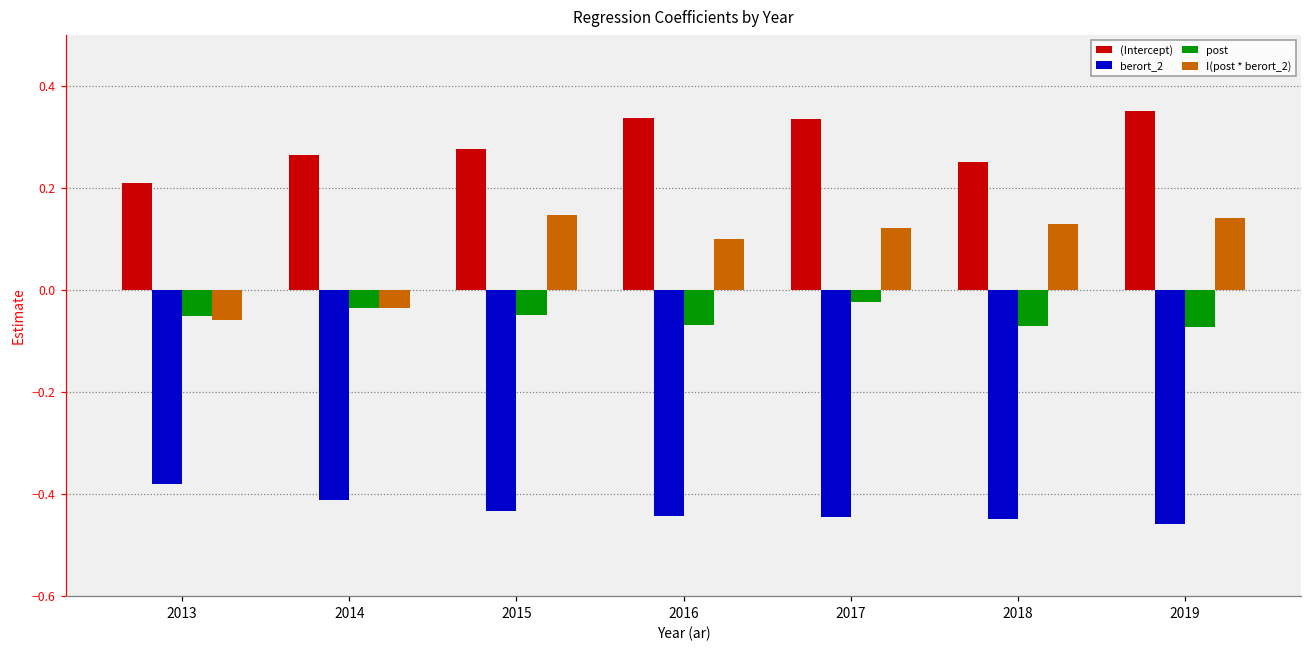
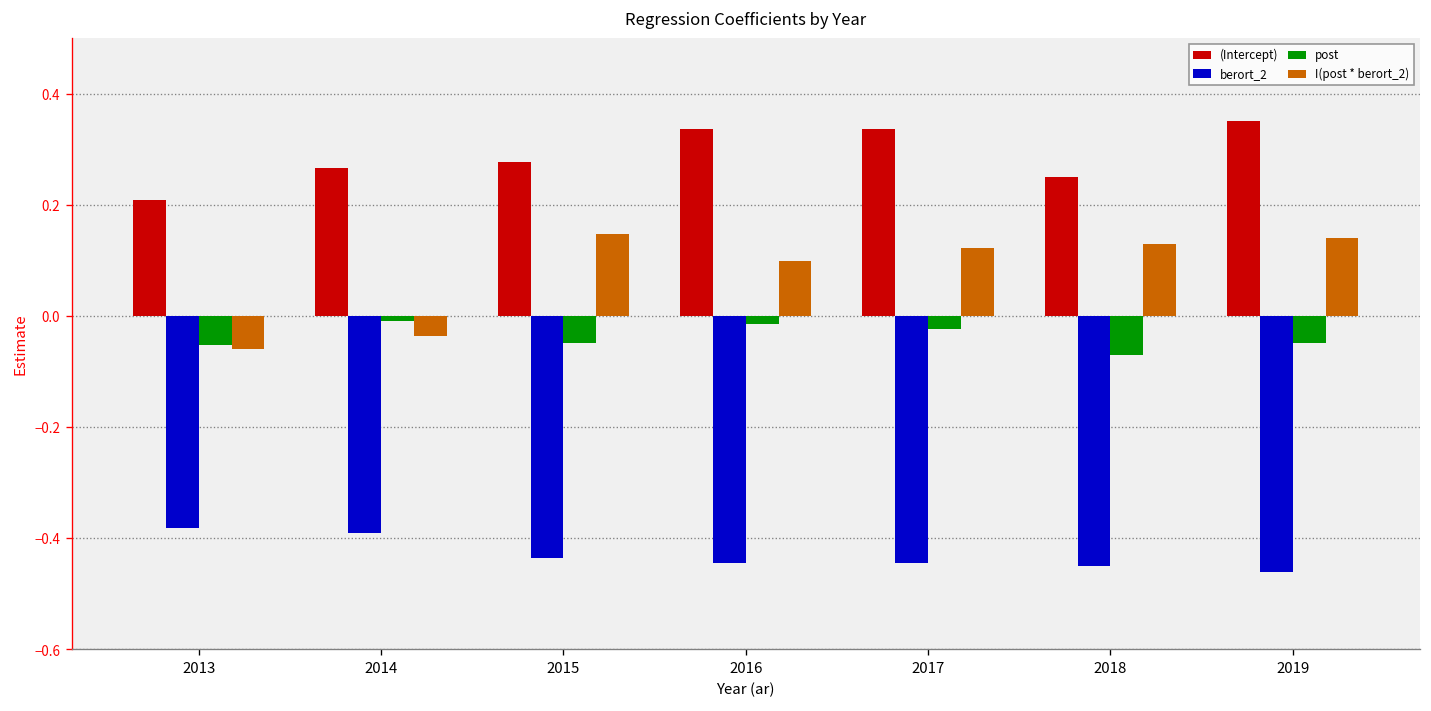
  {
    "(Intercept)": {
      "2013": 0.21,
      "2014": 0.27,
      "2015": 0.28,
      "2016": 0.34,
      "2017": 0.34,
      "2018": 0.25,
      "2019": 0.35
    },
    "berort_2": {
      "2013": -0.38,
-     "2014": -0.41,
+     "2014": -0.39,
      "2015": -0.43,
      "2016": -0.44,
      "2017": -0.45,
      "2018": -0.45,
      "2019": -0.46
    },
    "post": {
      "2013": -0.05,
-     "2014": -0.04,
+     "2014": -0.01,
      "2015": -0.05,
-     "2016": -0.07,
+     "2016": -0.01,
      "2017": -0.02,
      "2018": -0.07,
-     "2019": -0.07
+     "2019": -0.05
    },
    "I(post * berort_2)": {
      "2013": -0.06,
      "2014": -0.04,
      "2015": 0.15,
      "2016": 0.10,
      "2017": 0.12,
      "2018": 0.13,
      "2019": 0.14
    }
  }
